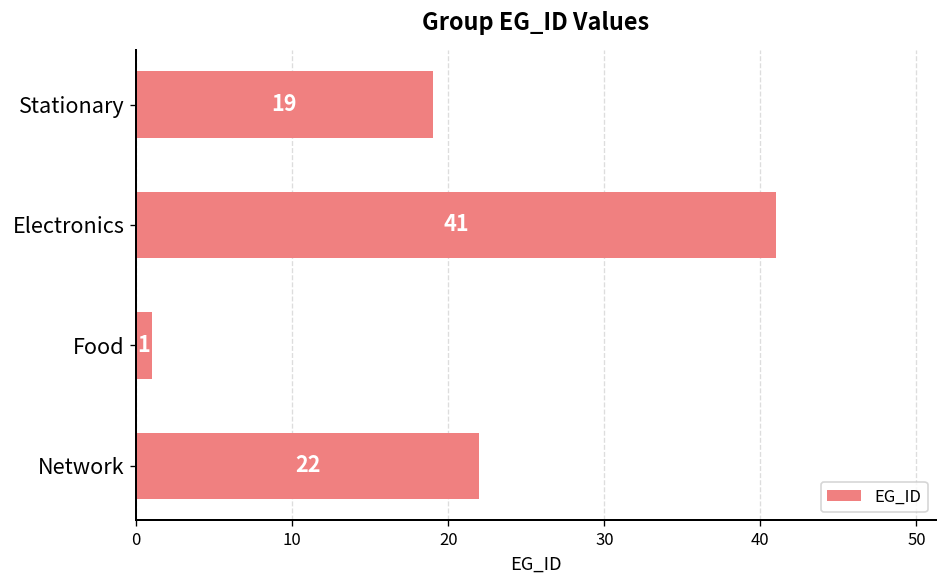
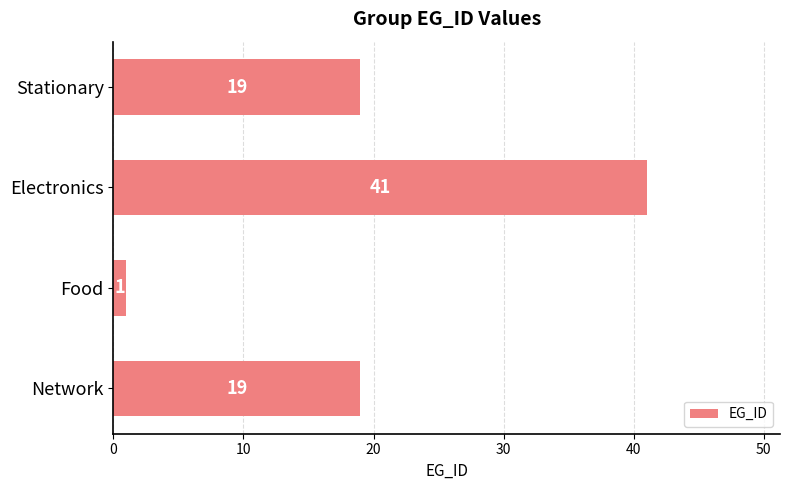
  {
    "Stationary": 19,
    "Electronics": 41,
    "Food": 1,
-   "Network": 22
+   "Network": 19
  }
